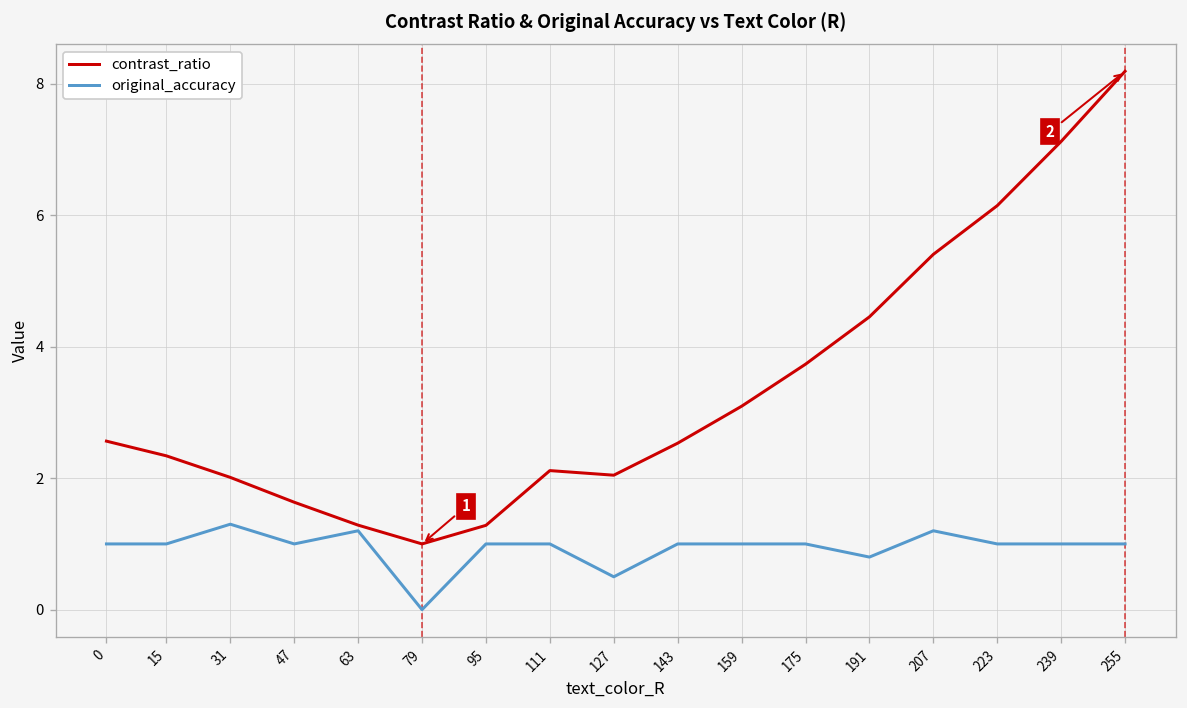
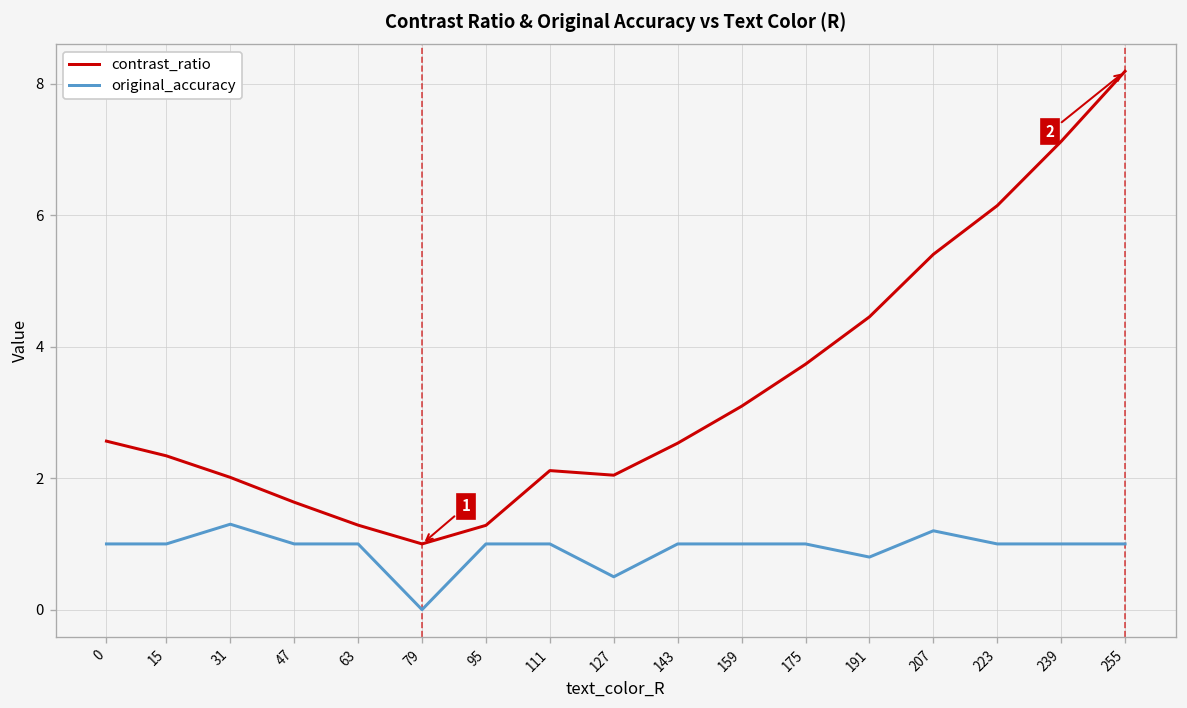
  {
    "contrast_ratio": {
      "0": 2.6,
      "15": 2.3,
      "31": 2.0,
      "47": 1.6,
      "63": 1.3,
      "79": 1.0,
      "95": 1.3,
      "111": 2.1,
      "127": 2.0,
      "143": 2.5,
      "159": 3.1,
      "175": 3.7,
      "191": 4.5,
      "207": 5.4,
      "223": 6.1,
      "239": 7.1,
      "255": 8.2
    },
    "original_accuracy": {
      "0": 1.0,
      "15": 1.0,
      "31": 1.3,
      "47": 1.0,
-     "63": 1.2,
+     "63": 1.0,
      "79": 0.0,
      "95": 1.0,
      "111": 1.0,
      "127": 0.5,
      "143": 1.0,
      "159": 1.0,
      "175": 1.0,
      "191": 0.8,
      "207": 1.2,
      "223": 1.0,
      "239": 1.0,
      "255": 1.0
    }
  }
